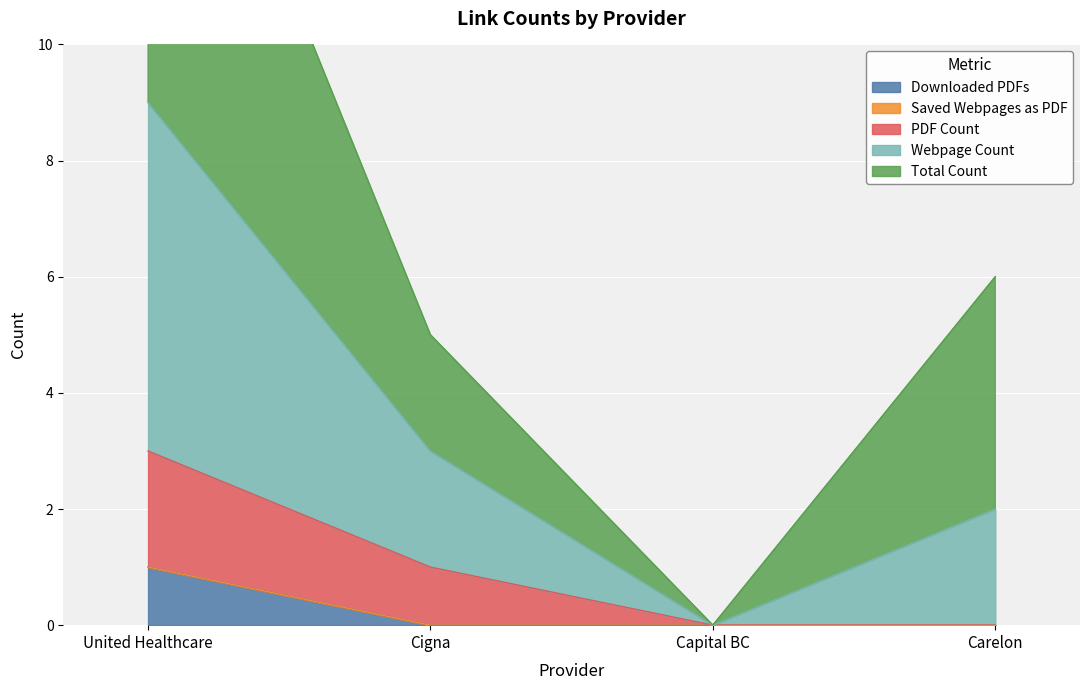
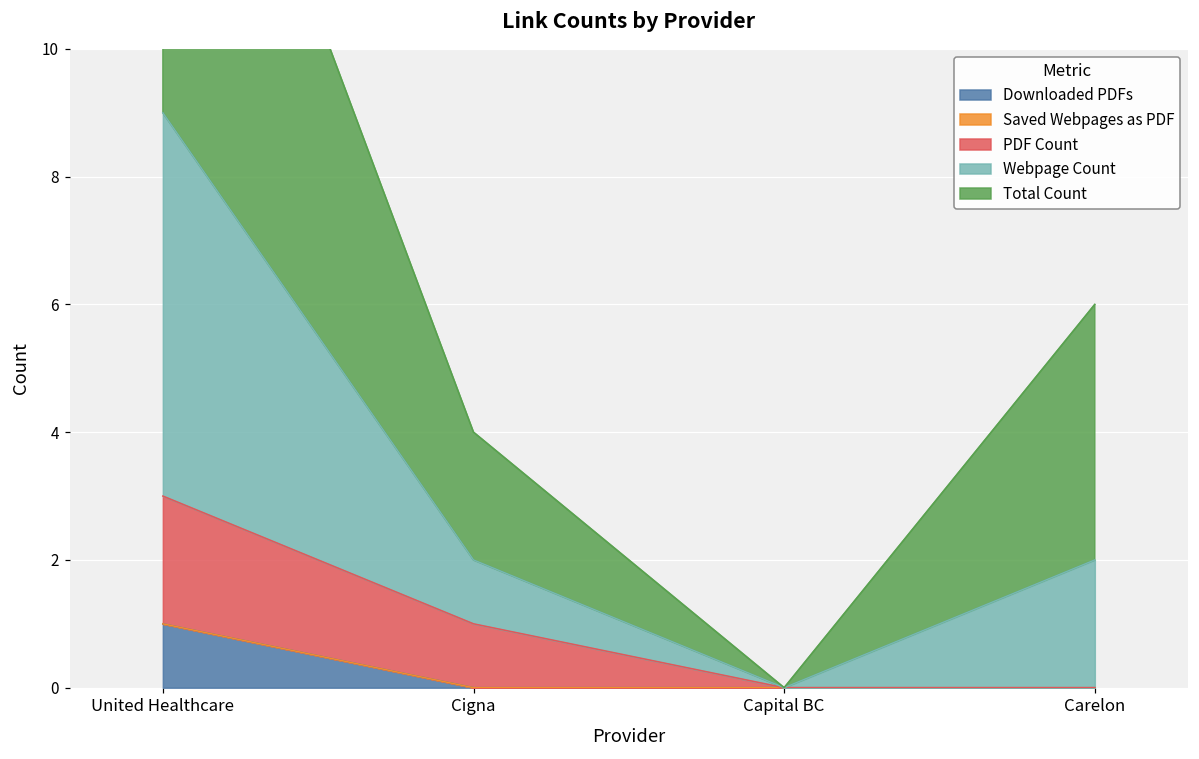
  {
    "Saved Webpages as PDF": {
      "United Healthcare": 1,
      "Cigna": 0
    },
    "PDF Count": {
      "United Healthcare": 2,
      "Cigna": 1
    },
    "Webpage Count": {
      "United Healthcare": 6,
-     "Cigna": 2,
+     "Cigna": 1,
      "Carelon": 2
    },
    "Total Count": {
      "Cigna": 2,
      "Carelon": 4
    }
  }
